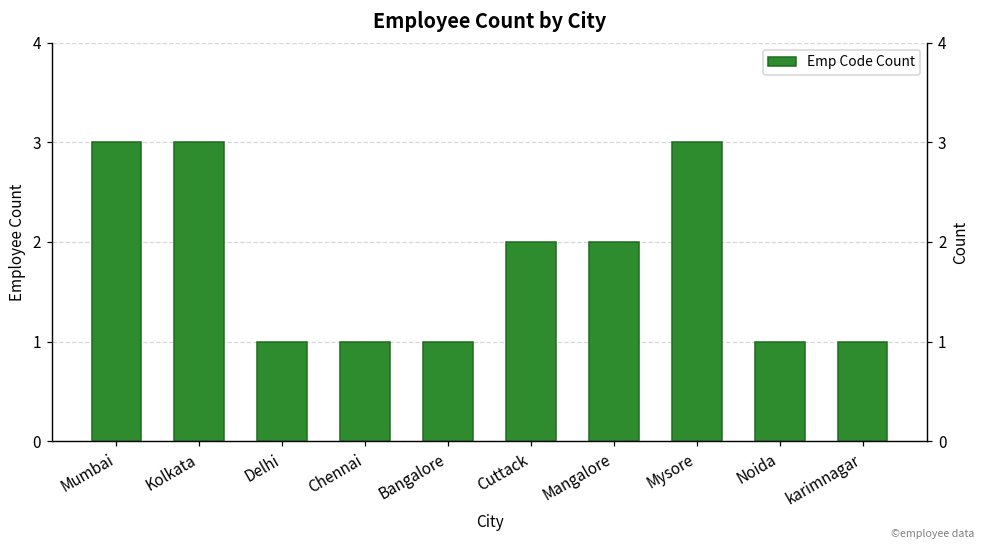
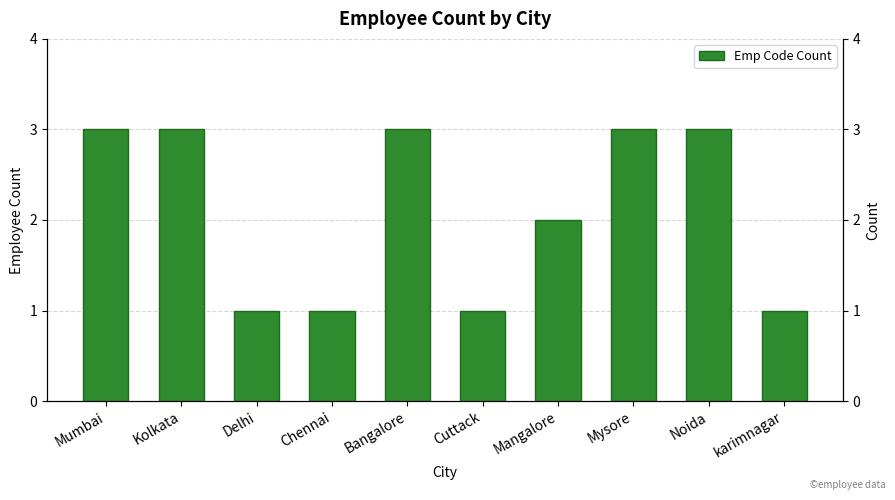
  {
    "Mumbai": 3,
    "Kolkata": 3,
    "Delhi": 1,
    "Chennai": 1,
-   "Bangalore": 1,
-   "Cuttack": 2,
+   "Bangalore": 3,
+   "Cuttack": 1,
    "Mangalore": 2,
    "Mysore": 3,
-   "Noida": 1,
+   "Noida": 3,
    "karimnagar": 1
  }
